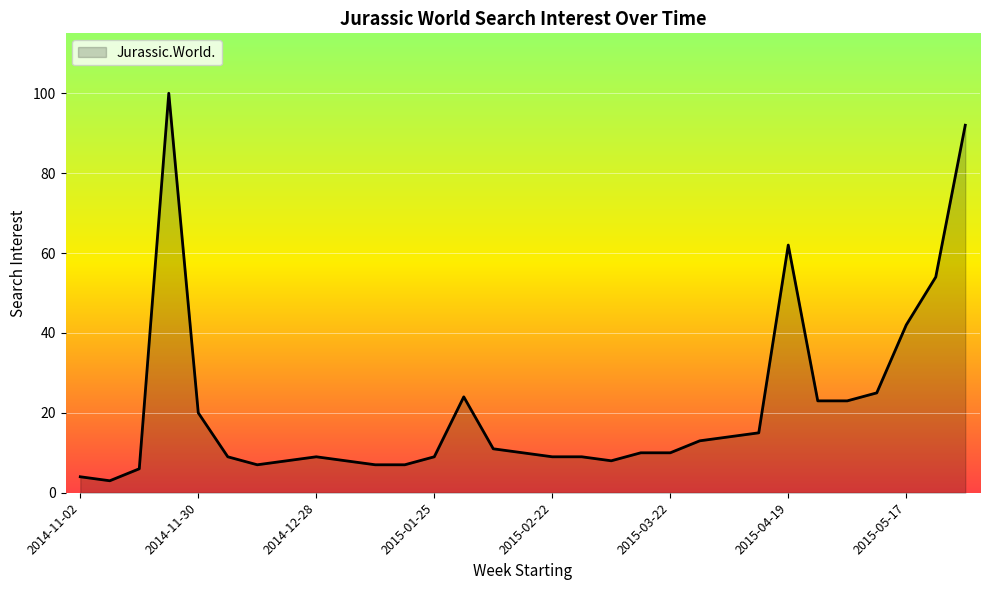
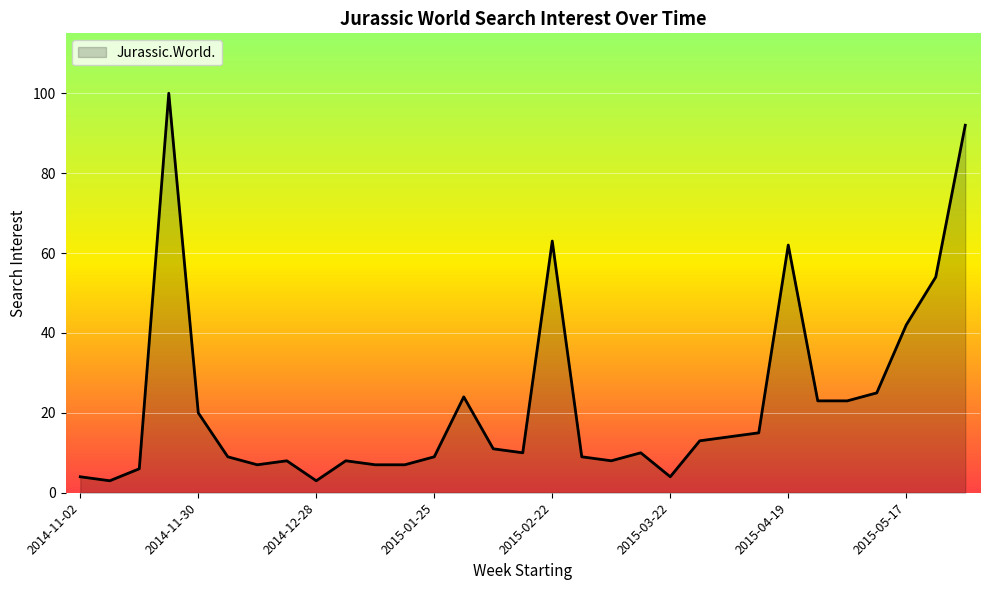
  {
    "2014-11-02": 4,
    "2014-11-30": 20,
-   "2014-12-28": 9,
+   "2014-12-28": 3,
    "2015-01-25": 9,
-   "2015-02-22": 9,
-   "2015-03-22": 10,
+   "2015-02-22": 63,
+   "2015-03-22": 4,
    "2015-04-19": 62,
    "2015-05-17": 42
  }
